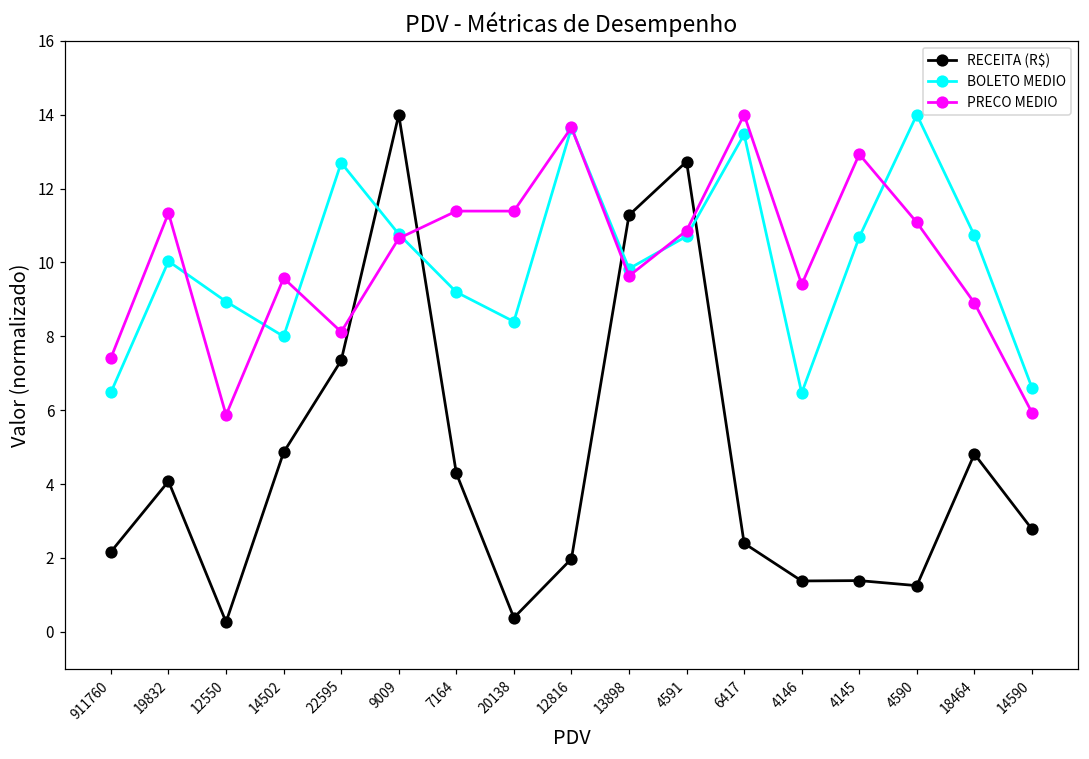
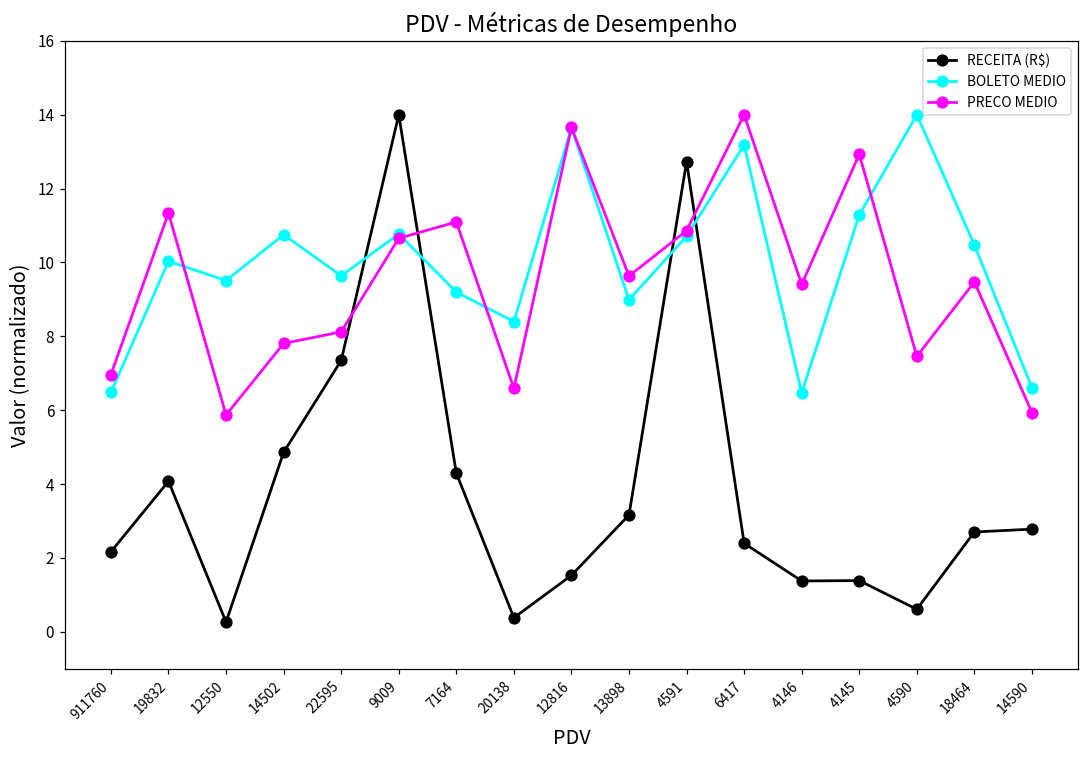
  {
    "RECEITA (R$)": {
      "911760": 2.2,
      "19832": 4.1,
      "12550": 0.3,
      "14502": 4.9,
      "22595": 7.3,
      "9009": 14.0,
      "7164": 4.3,
      "20138": 0.4,
-     "12816": 2.0,
-     "13898": 11.3,
+     "12816": 1.5,
+     "13898": 3.2,
      "4591": 12.7,
      "6417": 2.4,
      "4146": 1.4,
      "4145": 1.4,
-     "4590": 1.3,
-     "18464": 4.8,
+     "4590": 0.6,
+     "18464": 2.7,
      "14590": 2.8
    },
    "BOLETO MEDIO": {
      "911760": 6.5,
      "19832": 10.0,
-     "12550": 8.9,
-     "14502": 8.0,
-     "22595": 12.7,
+     "12550": 9.5,
+     "14502": 10.8,
+     "22595": 9.6,
      "9009": 10.8,
      "7164": 9.2,
      "20138": 8.4,
-     "13898": 9.8,
+     "13898": 9.0,
      "4591": 10.7,
-     "6417": 13.5,
+     "6417": 13.2,
      "4146": 6.5,
-     "4145": 10.7,
+     "4145": 11.3,
      "4590": 14.0,
-     "18464": 10.7,
+     "18464": 10.5,
      "14590": 6.6
    },
    "PRECO MEDIO": {
-     "911760": 7.4,
+     "911760": 7.0,
      "19832": 11.3,
      "12550": 5.9,
-     "14502": 9.6,
+     "14502": 7.8,
      "22595": 8.1,
      "9009": 10.7,
-     "7164": 11.4,
-     "20138": 11.4,
+     "7164": 11.1,
+     "20138": 6.6,
      "13898": 9.6,
      "4591": 10.9,
      "6417": 14.0,
      "4146": 9.4,
      "4145": 12.9,
-     "4590": 11.1,
-     "18464": 8.9,
+     "4590": 7.5,
+     "18464": 9.5,
      "14590": 5.9
    }
  }
